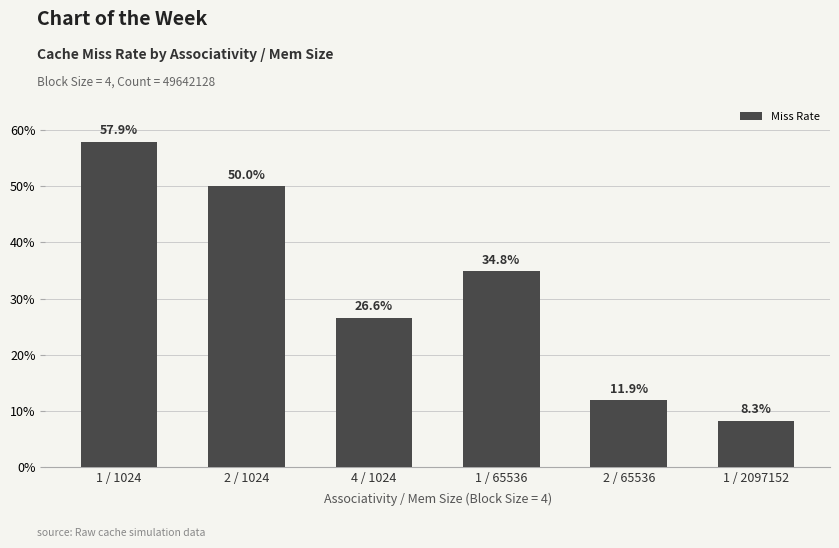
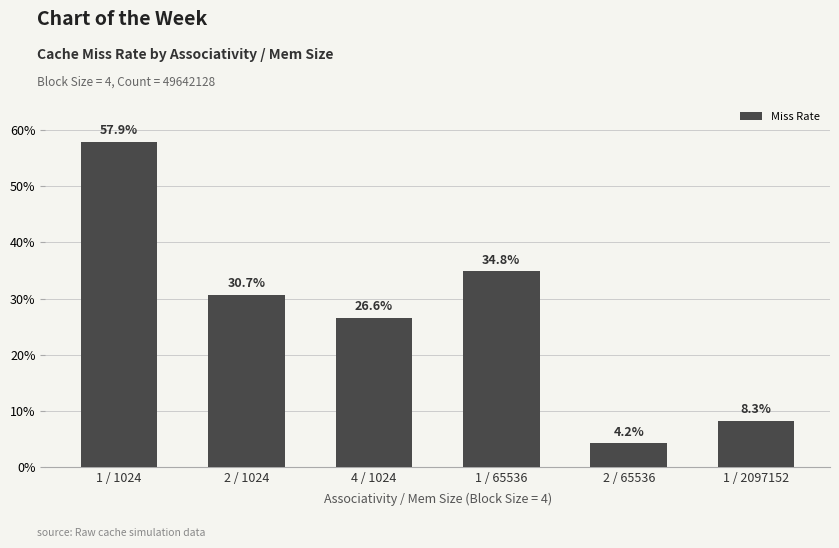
  {
    "1 / 1024": "57.9%",
-   "2 / 1024": "50.0%",
+   "2 / 1024": "30.7%",
    "4 / 1024": "26.6%",
    "1 / 65536": "34.8%",
-   "2 / 65536": "11.9%",
+   "2 / 65536": "4.2%",
    "1 / 2097152": "8.3%"
  }
